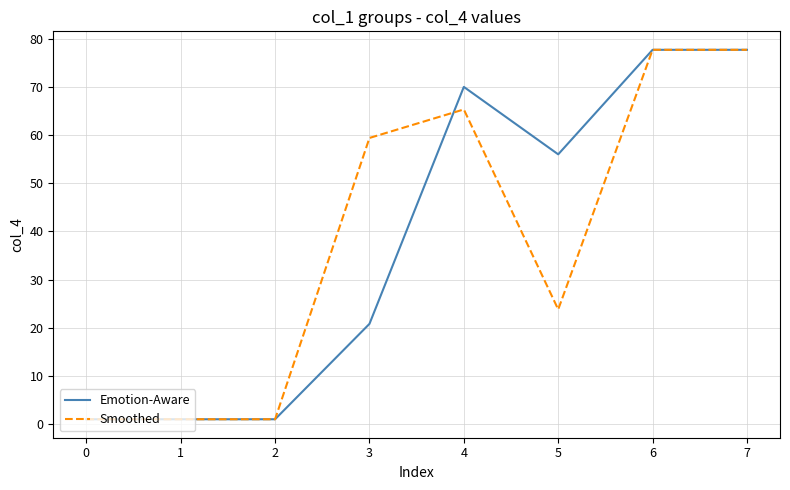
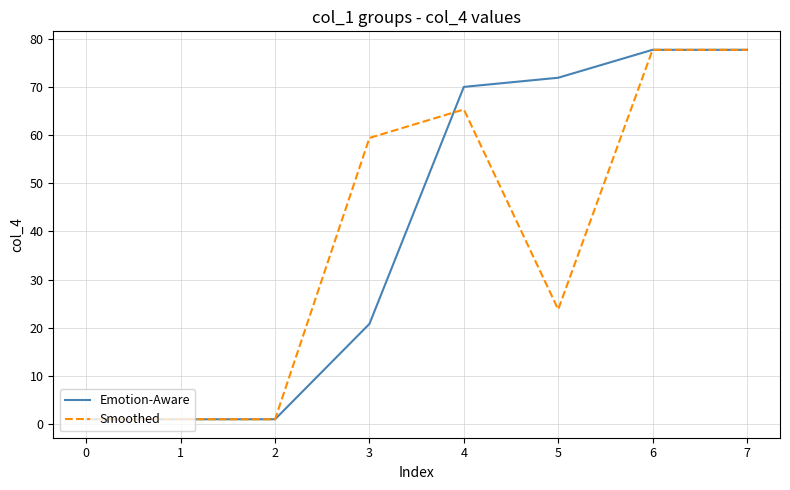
  {
    "Emotion-Aware": {
      "3": 21,
      "4": 70,
-     "5": 56
+     "5": 72
    },
    "Smoothed": {
      "3": 59,
      "4": 65,
      "5": 24
    }
  }
